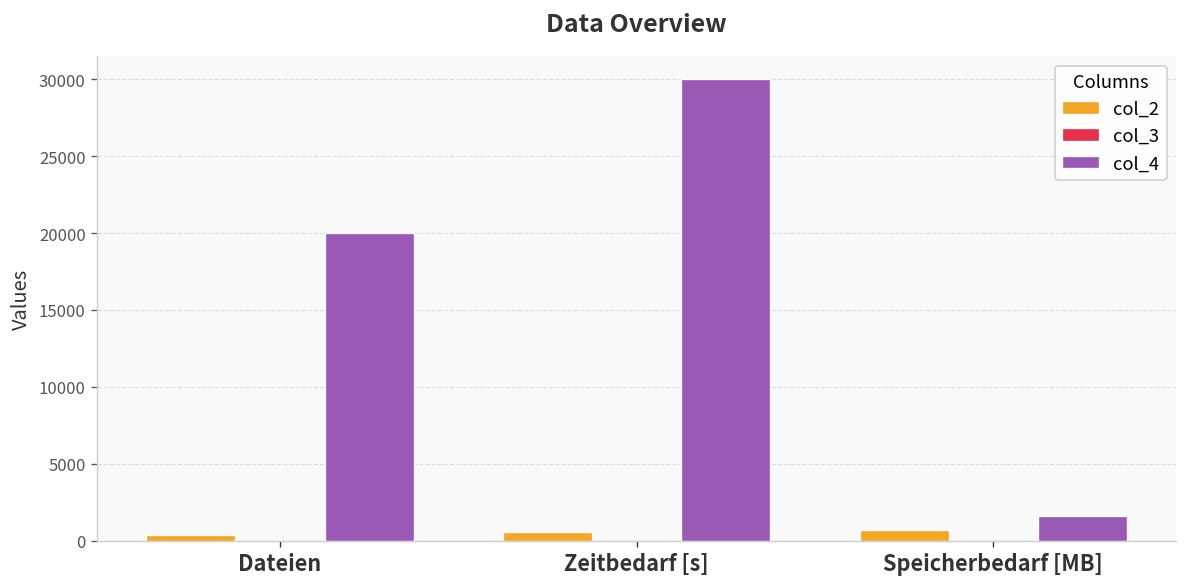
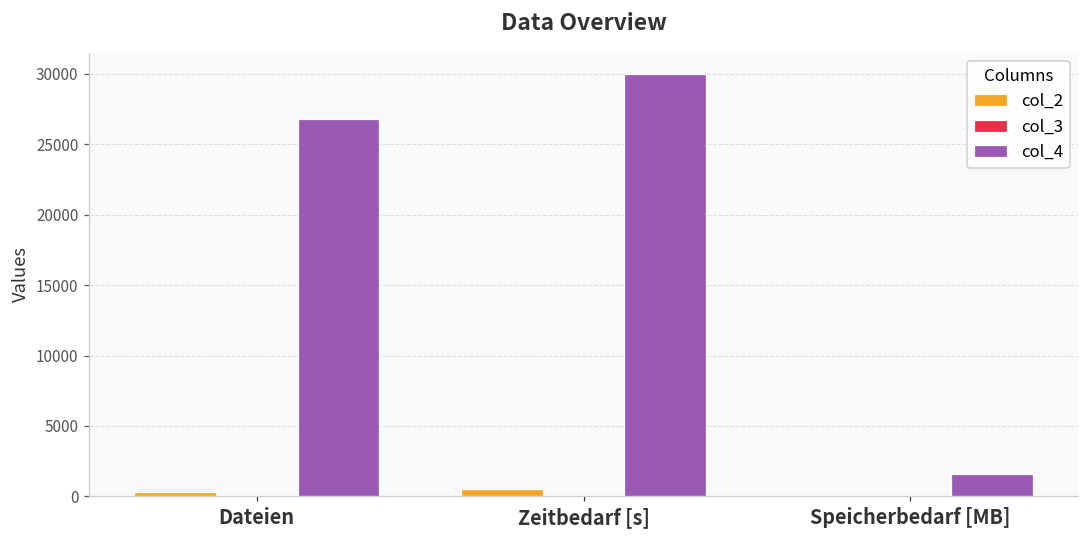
  {
    "col_2": {
      "Dateien": 300,
      "Zeitbedarf [s]": 500,
-     "Speicherbedarf [MB]": 700
+     "Speicherbedarf [MB]": 0
    },
    "col_4": {
-     "Dateien": 20000,
+     "Dateien": 26800,
      "Zeitbedarf [s]": 30000,
      "Speicherbedarf [MB]": 1600
    }
  }
